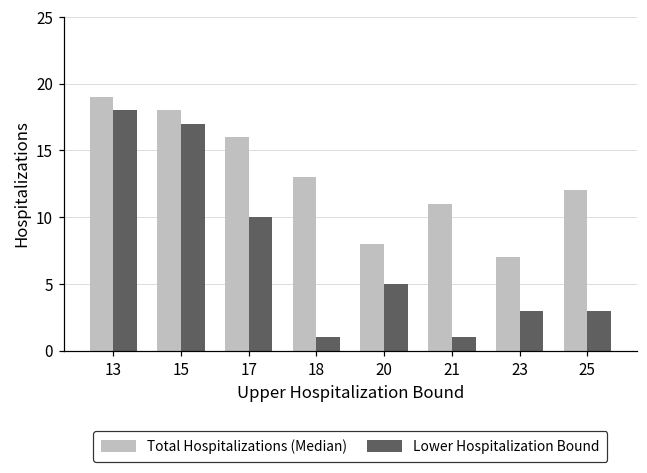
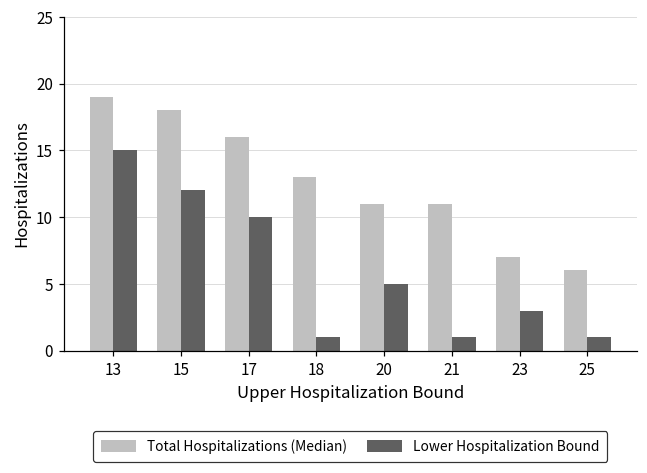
  {
    "Total Hospitalizations (Median)": {
      "13": 19,
      "15": 18,
      "17": 16,
      "18": 13,
-     "20": 8,
+     "20": 11,
      "21": 11,
      "23": 7,
-     "25": 12
+     "25": 6
    },
    "Lower Hospitalization Bound": {
-     "13": 18,
-     "15": 17,
+     "13": 15,
+     "15": 12,
      "17": 10,
      "18": 1,
      "20": 5,
      "21": 1,
      "23": 3,
-     "25": 3
+     "25": 1
    }
  }
